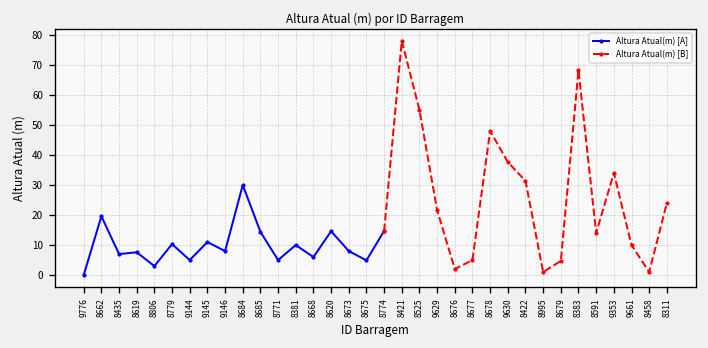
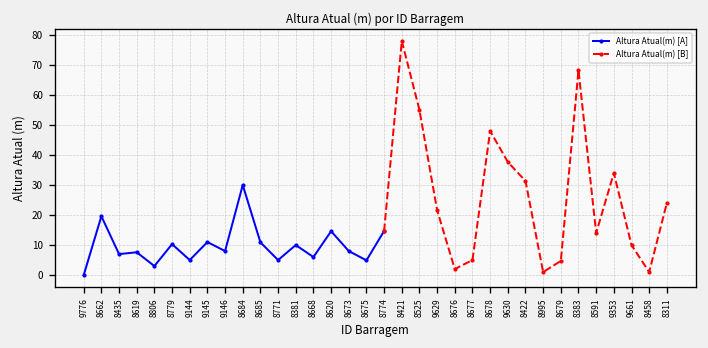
  {
    "Altura Atual(m) [A]": {
      "9776": 0,
      "8662": 20,
      "8435": 7,
      "8619": 8,
      "8806": 3,
      "8779": 10,
      "9144": 5,
      "9145": 11,
      "9146": 8,
      "8684": 30,
-     "8685": 14,
+     "8685": 11,
      "8771": 5,
      "8381": 10,
      "8668": 6,
      "8620": 15,
      "8673": 8,
      "8675": 5
    },
    "Altura Atual(m) [B]": {
      "8421": 78,
      "8525": 55,
      "9629": 22,
      "8676": 2,
      "8677": 5,
      "8678": 48,
      "9630": 38,
      "8422": 31,
      "8995": 1,
      "8679": 5,
      "8383": 68,
      "8591": 14,
      "9353": 34,
      "9661": 10,
      "8458": 1,
      "8311": 24
    }
  }
